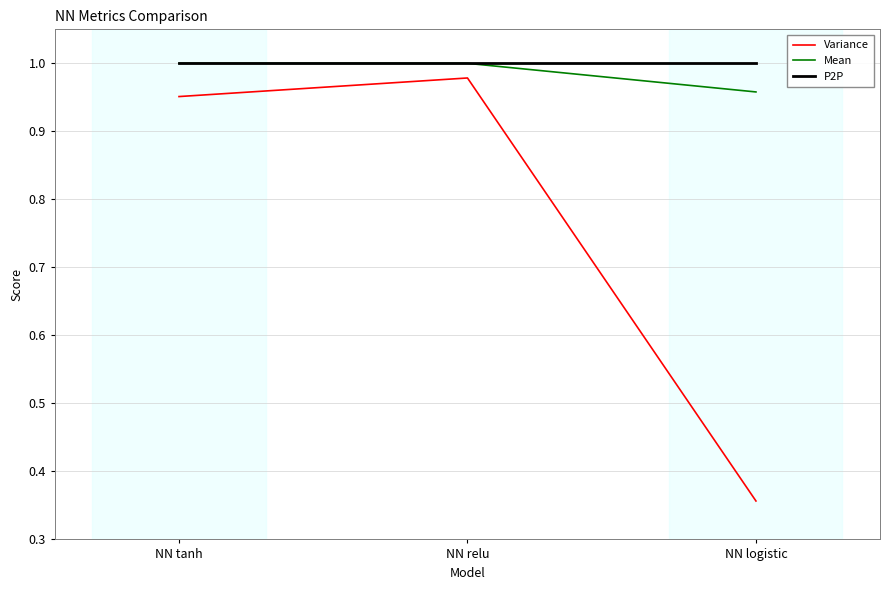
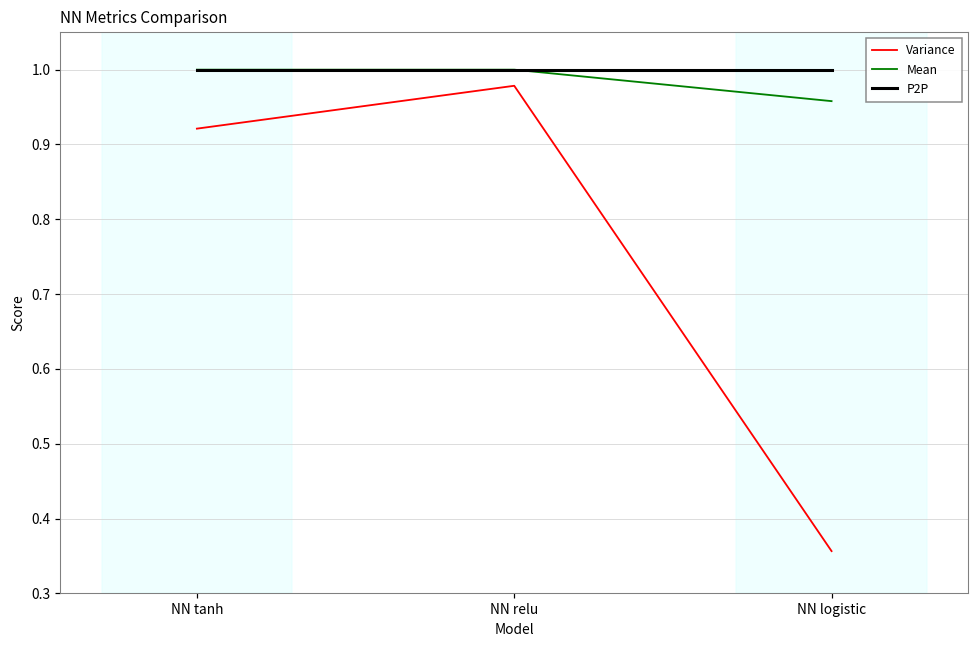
  {
    "Variance": {
-     "NN tanh": 0.95,
+     "NN tanh": 0.92,
      "NN relu": 0.98,
      "NN logistic": 0.36
    },
    "Mean": {
      "NN logistic": 0.96
    },
    "P2P": {
      "NN logistic": 1.00
    }
  }
